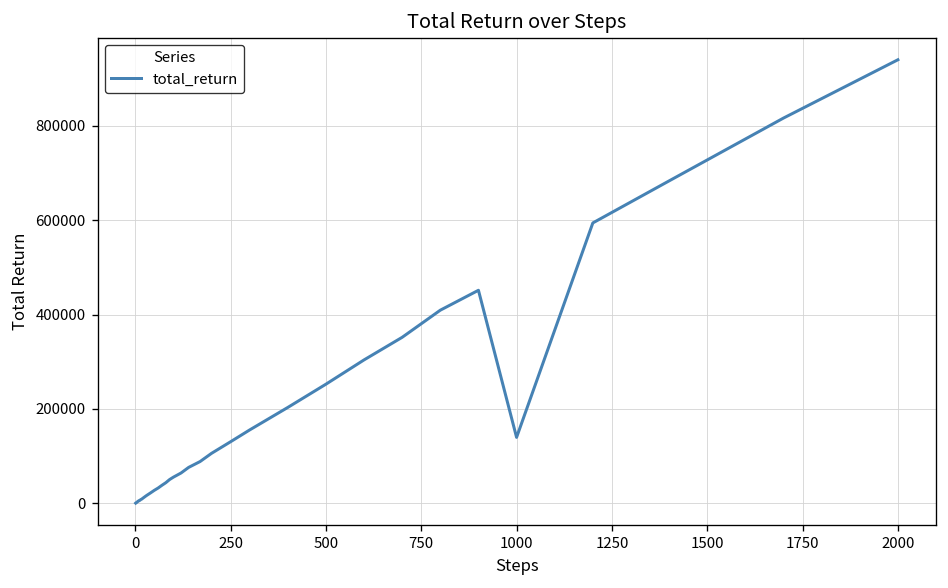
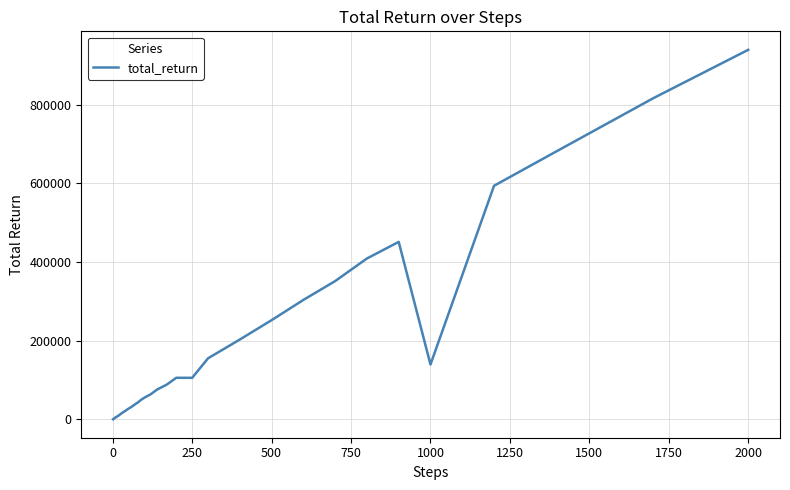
  {
-   "250": 130000,
+   "250": 110000,
    "500": 250000,
    "1000": 140000,
    "2000": 940000
  }
